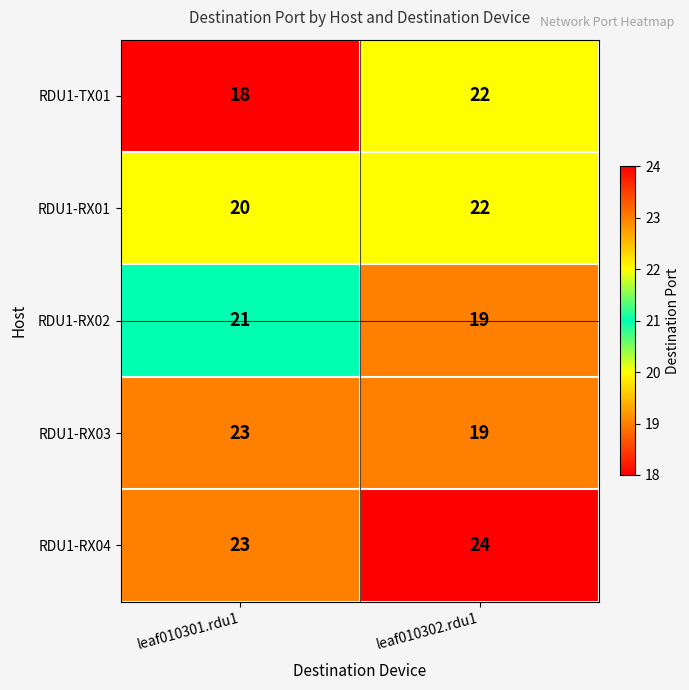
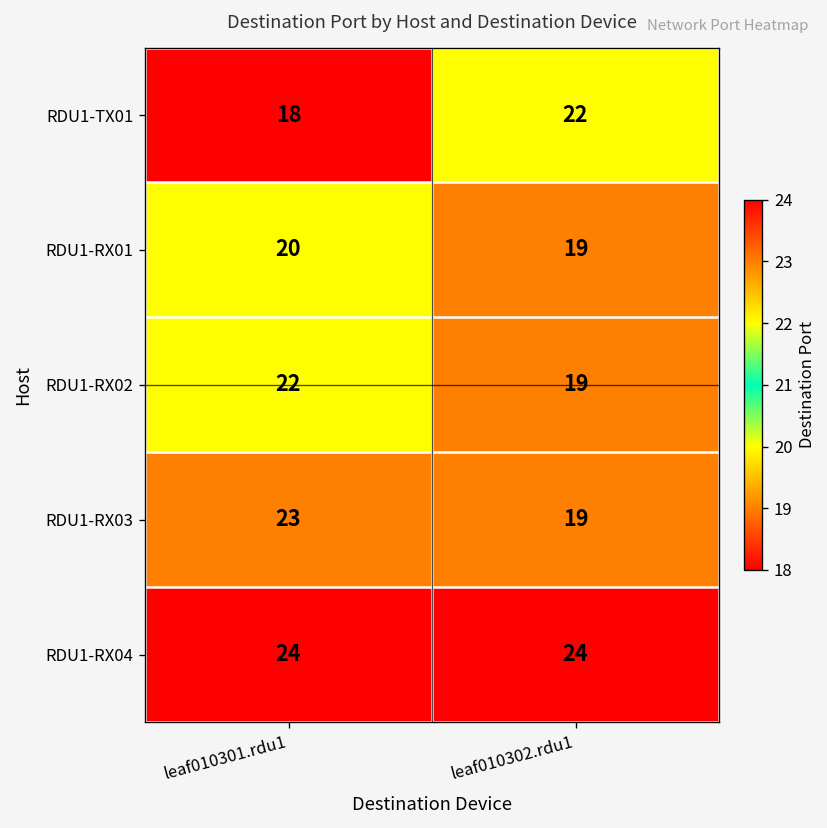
  {
    "RDU1-TX01": {
      "leaf010301.rdu1": 18,
      "leaf010302.rdu1": 22
    },
    "RDU1-RX01": {
      "leaf010301.rdu1": 20,
-     "leaf010302.rdu1": 22
+     "leaf010302.rdu1": 19
    },
    "RDU1-RX02": {
-     "leaf010301.rdu1": 21,
+     "leaf010301.rdu1": 22,
      "leaf010302.rdu1": 19
    },
    "RDU1-RX03": {
      "leaf010301.rdu1": 23,
      "leaf010302.rdu1": 19
    },
    "RDU1-RX04": {
-     "leaf010301.rdu1": 23,
+     "leaf010301.rdu1": 24,
      "leaf010302.rdu1": 24
    }
  }
